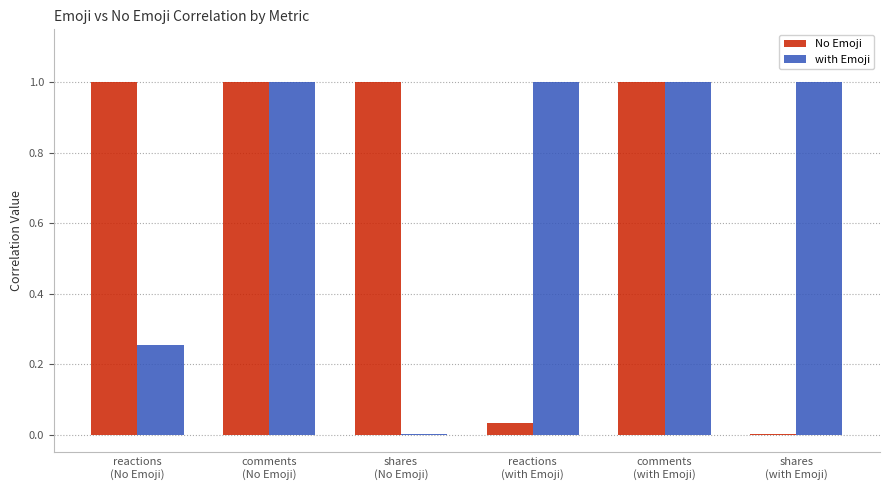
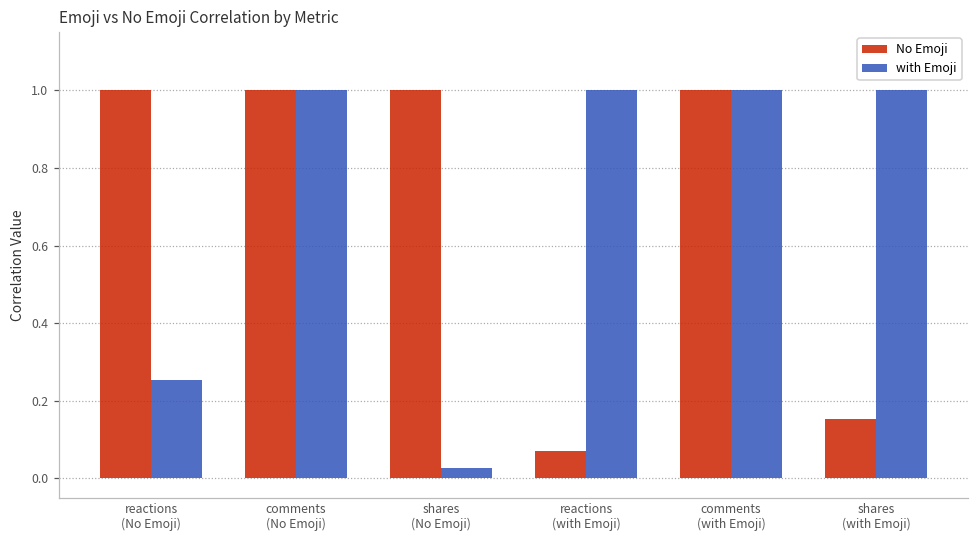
  {
    "No Emoji": {
      "reactions (No Emoji)": 1.00,
      "comments (No Emoji)": 1.00,
      "shares (No Emoji)": 1.00,
-     "reactions (with Emoji)": 0.03,
+     "reactions (with Emoji)": 0.07,
      "comments (with Emoji)": 1.00,
-     "shares (with Emoji)": 0.00
+     "shares (with Emoji)": 0.15
    },
    "with Emoji": {
      "reactions (No Emoji)": 0.25,
      "comments (No Emoji)": 1.00,
-     "shares (No Emoji)": 0.00,
+     "shares (No Emoji)": 0.03,
      "reactions (with Emoji)": 1.00,
      "comments (with Emoji)": 1.00,
      "shares (with Emoji)": 1.00
    }
  }
